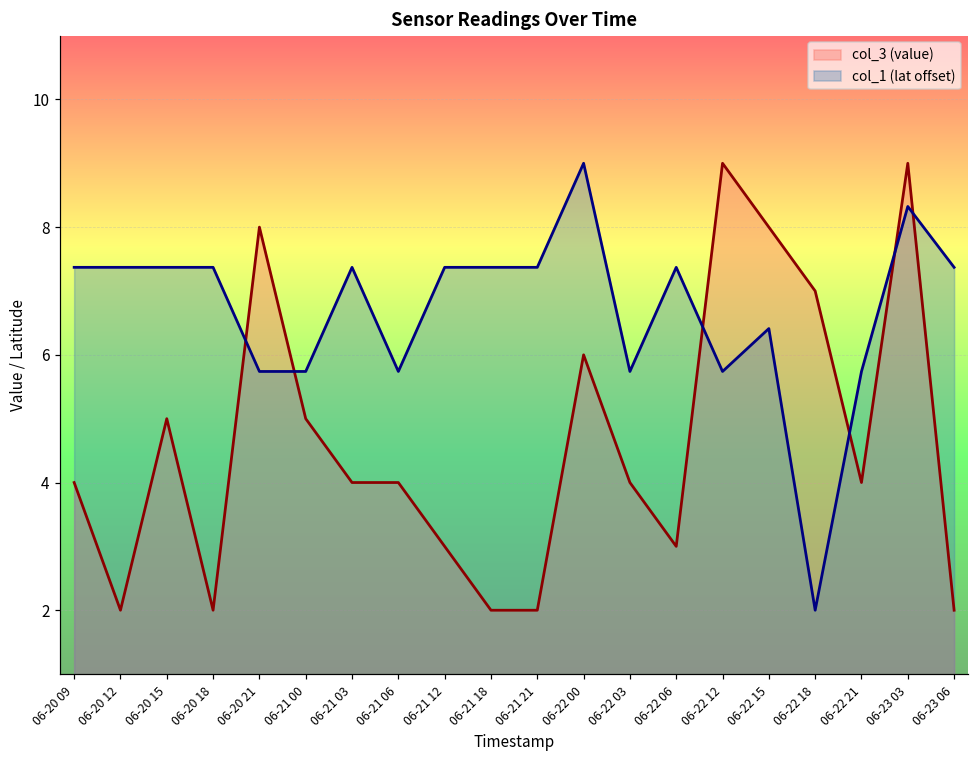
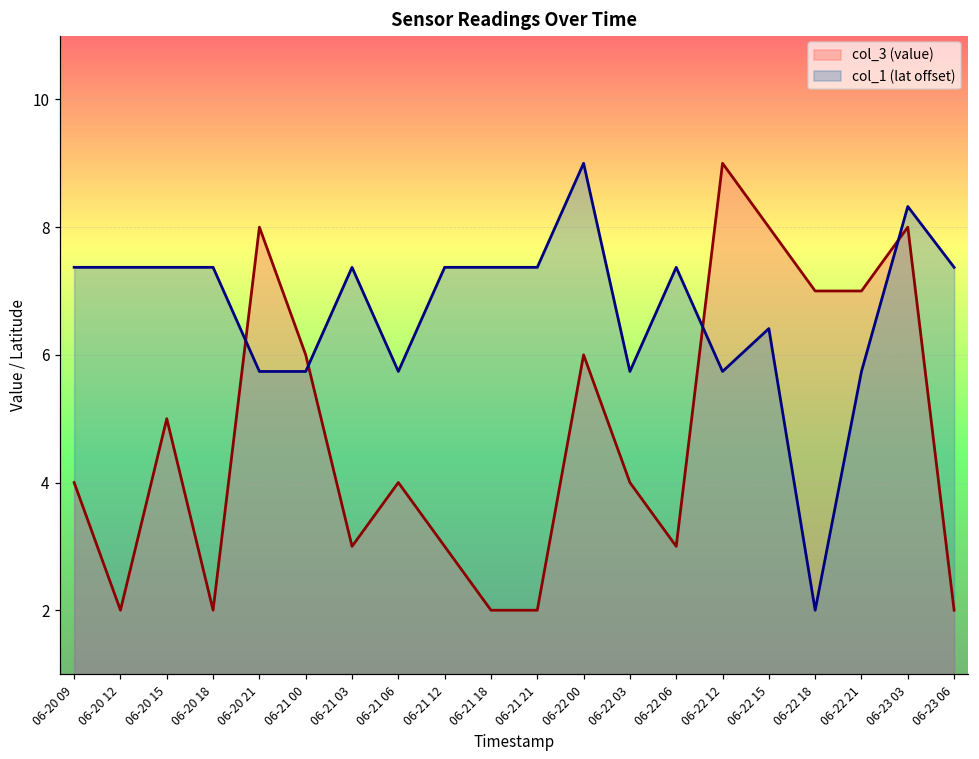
  {
    "col_3 (value)": {
      "06-20 09": 4,
      "06-20 12": 2,
      "06-20 15": 5,
      "06-20 18": 2,
      "06-20 21": 8,
-     "06-21 00": 5,
-     "06-21 03": 4,
+     "06-21 00": 6,
+     "06-21 03": 3,
      "06-21 06": 4,
      "06-21 12": 3,
      "06-21 18": 2,
      "06-21 21": 2,
      "06-22 00": 6,
      "06-22 03": 4,
      "06-22 06": 3,
      "06-22 12": 9,
      "06-22 15": 8,
      "06-22 18": 7,
-     "06-22 21": 4,
-     "06-23 03": 9,
+     "06-22 21": 7,
+     "06-23 03": 8,
      "06-23 06": 2
    },
    "col_1 (lat offset)": {
      "06-20 09": 7.4,
      "06-20 12": 7.4,
      "06-20 15": 7.4,
      "06-20 18": 7.4,
      "06-20 21": 5.7,
      "06-21 00": 5.7,
      "06-21 03": 7.4,
      "06-21 06": 5.7,
      "06-21 12": 7.4,
      "06-21 18": 7.4,
      "06-21 21": 7.4,
      "06-22 00": 9,
      "06-22 03": 5.7,
      "06-22 06": 7.4,
      "06-22 12": 5.7,
      "06-22 15": 6.4,
      "06-22 18": 2,
      "06-22 21": 5.7,
      "06-23 03": 8.3,
      "06-23 06": 7.4
    }
  }
